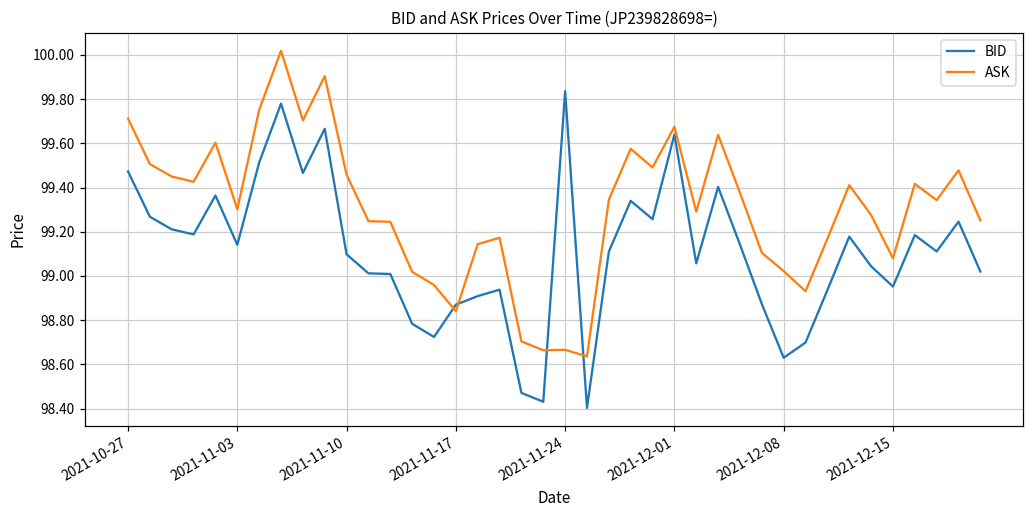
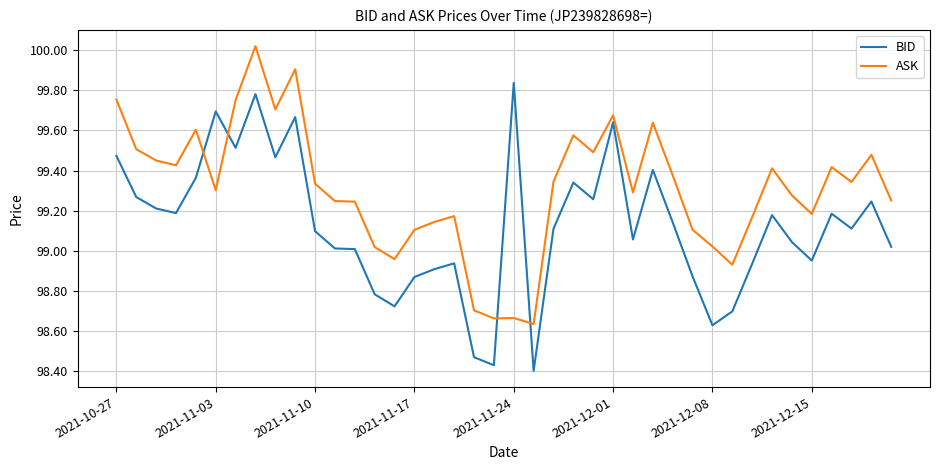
  {
    "BID": {
      "2021-10-27": 99.47,
-     "2021-11-03": 99.14,
+     "2021-11-03": 99.69,
      "2021-11-10": 99.10,
      "2021-11-17": 98.87,
      "2021-11-24": 99.84,
      "2021-12-01": 99.64,
      "2021-12-08": 98.63,
      "2021-12-15": 98.95
    },
    "ASK": {
-     "2021-10-27": 99.71,
+     "2021-10-27": 99.75,
      "2021-11-03": 99.30,
-     "2021-11-10": 99.46,
-     "2021-11-17": 98.84,
+     "2021-11-10": 99.33,
+     "2021-11-17": 99.11,
      "2021-11-24": 98.67,
      "2021-12-01": 99.68,
      "2021-12-08": 99.02,
-     "2021-12-15": 99.08
+     "2021-12-15": 99.18
    }
  }
